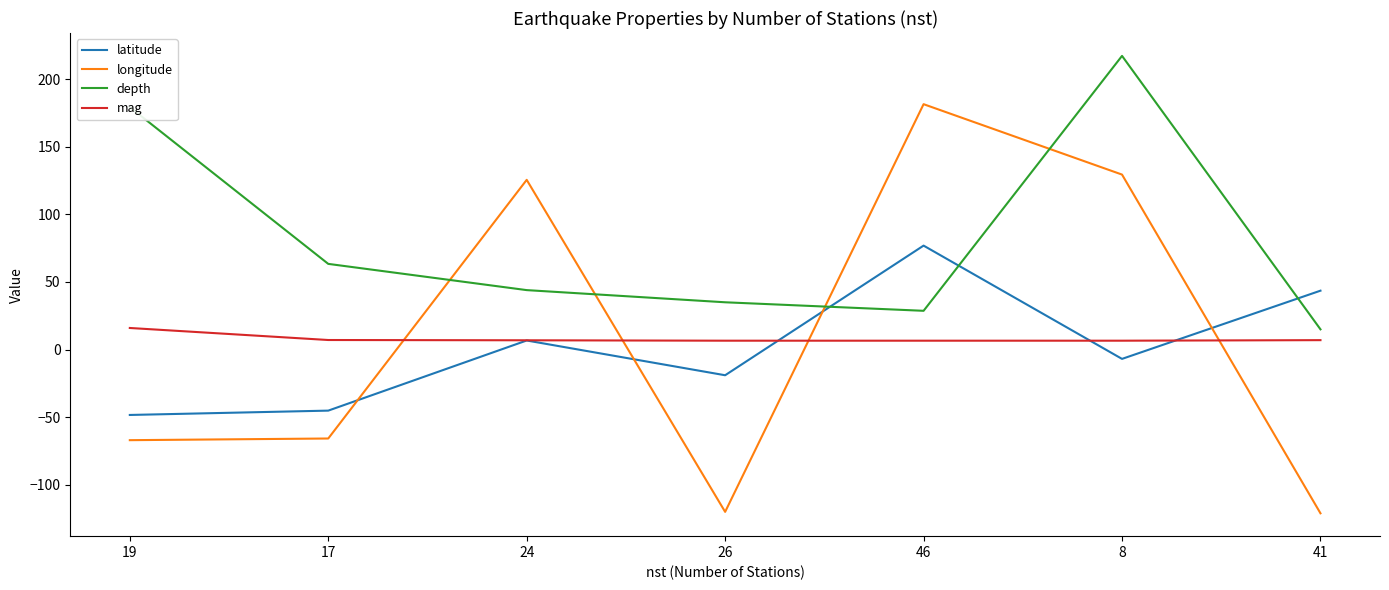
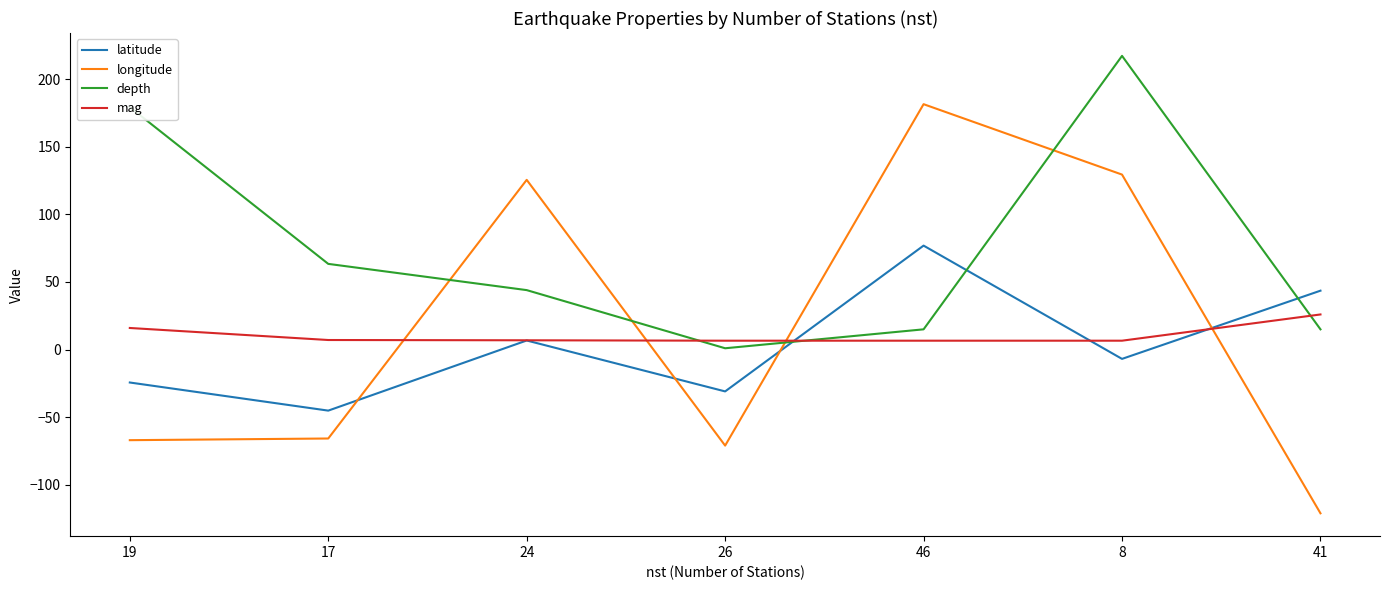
  {
    "latitude": {
-     "19": -48,
+     "19": -24,
      "17": -45,
-     "26": -19,
+     "26": -31,
      "46": 77,
      "8": -7,
      "41": 44
    },
    "longitude": {
      "19": -67,
      "17": -66,
      "24": 126,
-     "26": -120,
+     "26": -71,
      "46": 181,
      "8": 129,
      "41": -121
    },
    "depth": {
      "17": 63,
      "24": 44,
-     "26": 35,
-     "46": 29,
+     "26": 1,
+     "46": 15,
      "8": 217,
      "41": 15
    },
    "mag": {
      "19": 16,
      "17": 7,
      "26": 7,
      "46": 7,
      "8": 7,
-     "41": 7
+     "41": 26
    }
  }
